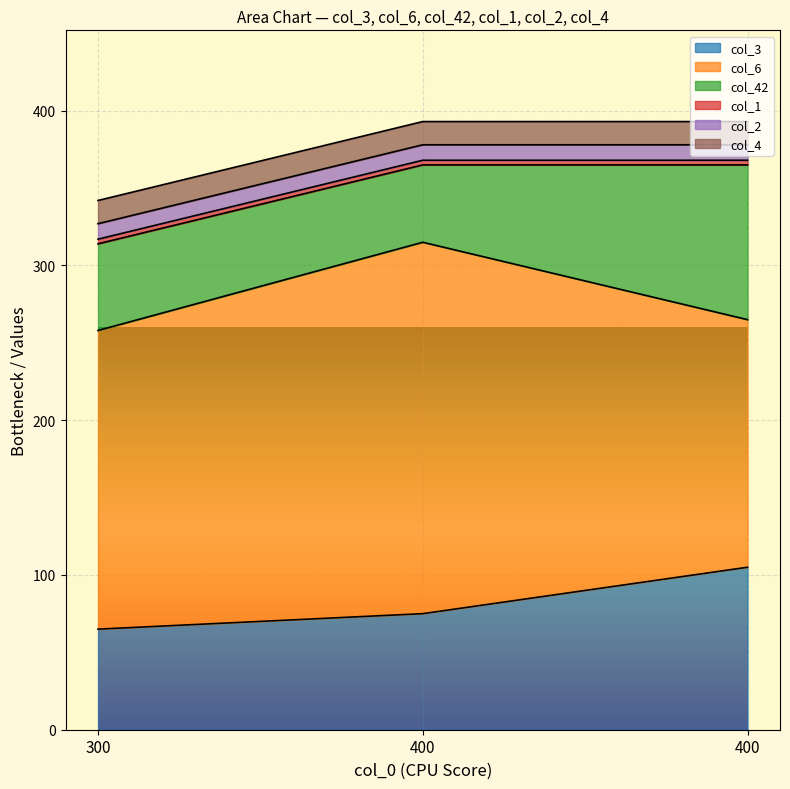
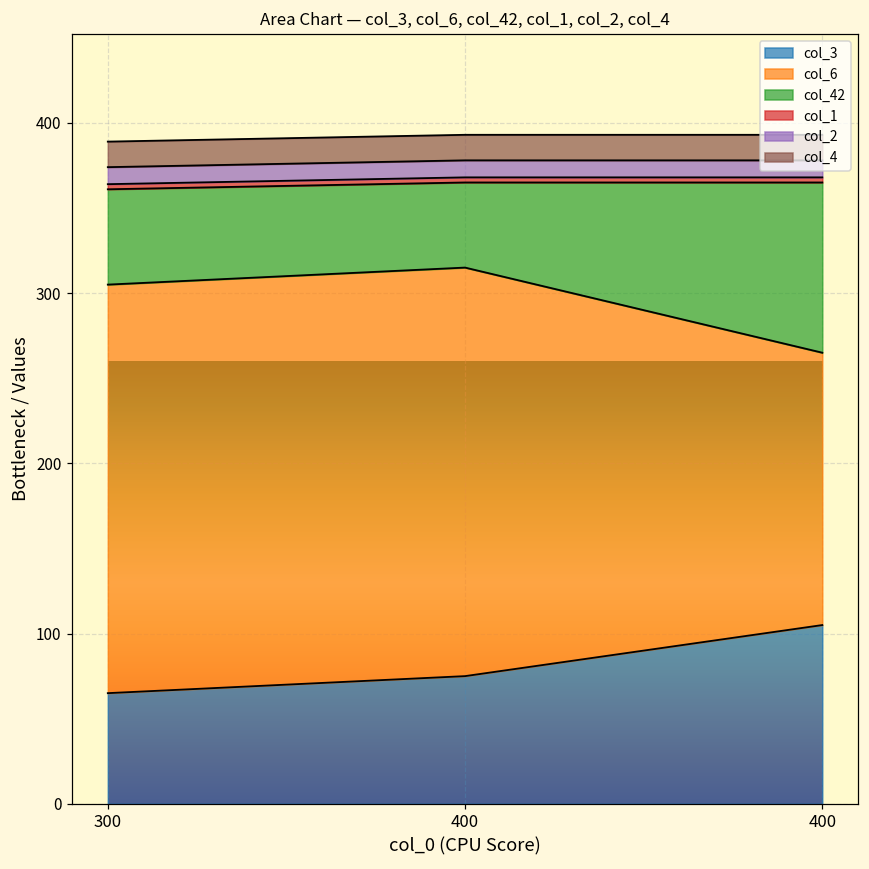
  {
    "col_3": {
      "300": 65
    },
    "col_6": {
-     "300": 193
+     "300": 240
    },
    "col_42": {
      "300": 56
    },
    "col_1": {
      "300": 3
    },
    "col_2": {
      "300": 10
    },
    "col_4": {
      "300": 15
    }
  }
